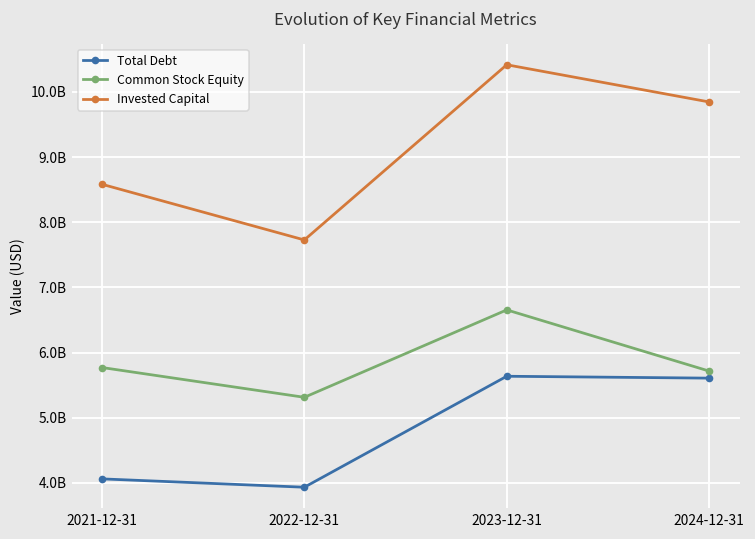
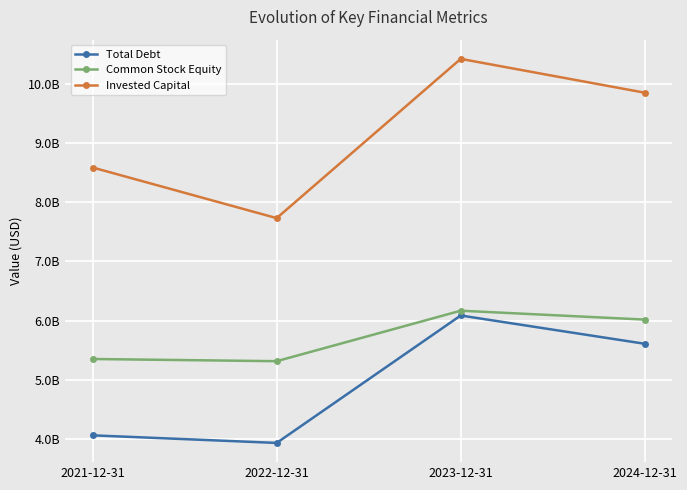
  {
    "Total Debt": {
      "2021-12-31": 4100000000,
      "2022-12-31": 3900000000,
-     "2023-12-31": 5600000000,
+     "2023-12-31": 6100000000,
      "2024-12-31": 5600000000
    },
    "Common Stock Equity": {
-     "2021-12-31": 5800000000,
+     "2021-12-31": 5400000000,
      "2022-12-31": 5300000000,
-     "2023-12-31": 6700000000,
-     "2024-12-31": 5700000000
+     "2023-12-31": 6200000000,
+     "2024-12-31": 6000000000
    },
    "Invested Capital": {
      "2021-12-31": 8600000000,
      "2022-12-31": 7700000000,
      "2023-12-31": 10400000000,
      "2024-12-31": 9800000000
    }
  }
